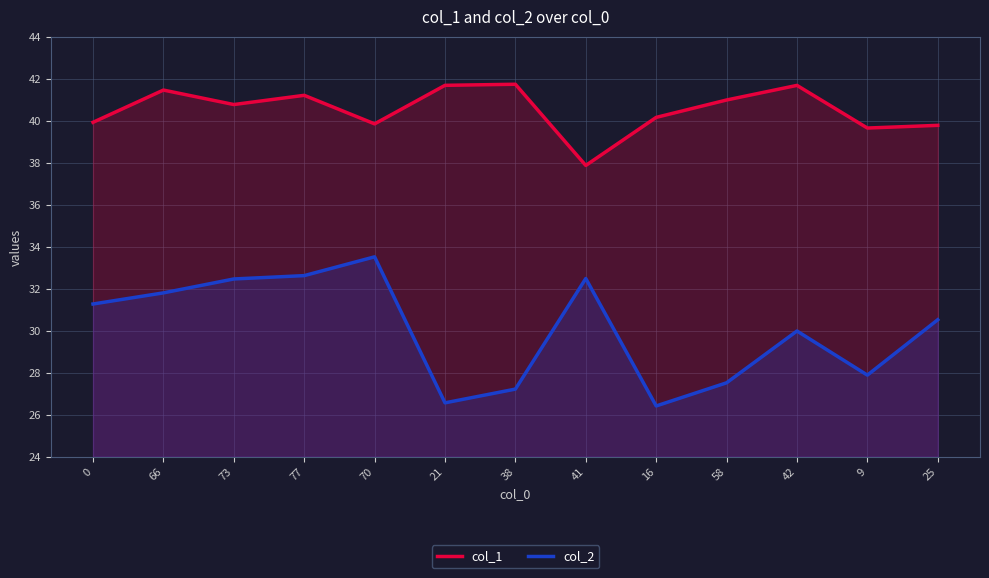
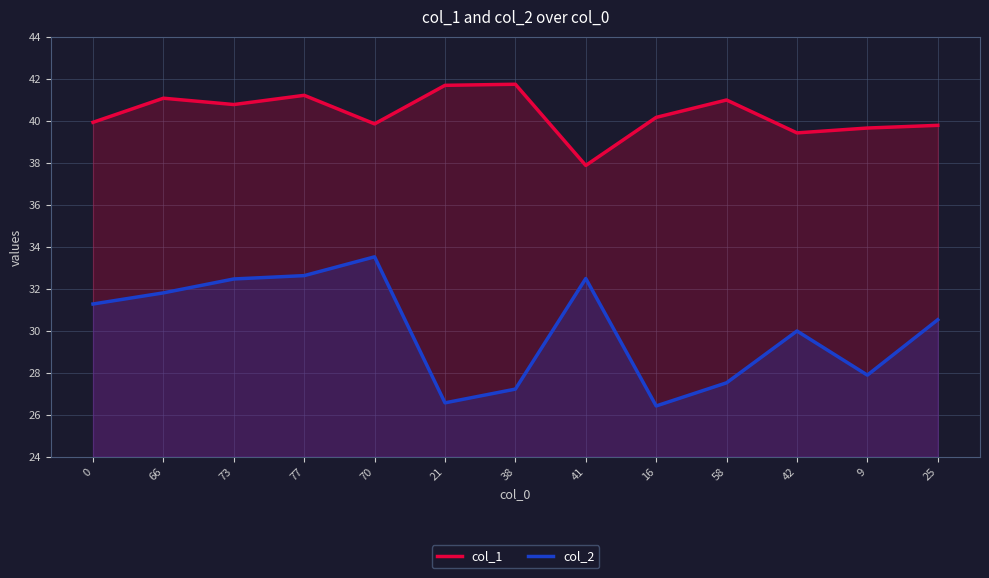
  {
    "col_1": {
      "0": 39.9,
-     "66": 41.5,
+     "66": 41.1,
      "73": 40.8,
      "77": 41.2,
      "70": 39.8,
      "21": 41.7,
      "38": 41.7,
      "41": 37.9,
      "16": 40.2,
      "58": 41.0,
-     "42": 41.7,
+     "42": 39.4,
      "9": 39.6,
      "25": 39.8
    },
    "col_2": {
      "0": 31.3,
      "66": 31.8,
      "73": 32.5,
      "77": 32.6,
      "70": 33.5,
      "21": 26.6,
      "38": 27.2,
      "41": 32.5,
      "16": 26.4,
      "58": 27.5,
      "42": 30.0,
      "9": 27.9,
      "25": 30.5
    }
  }
